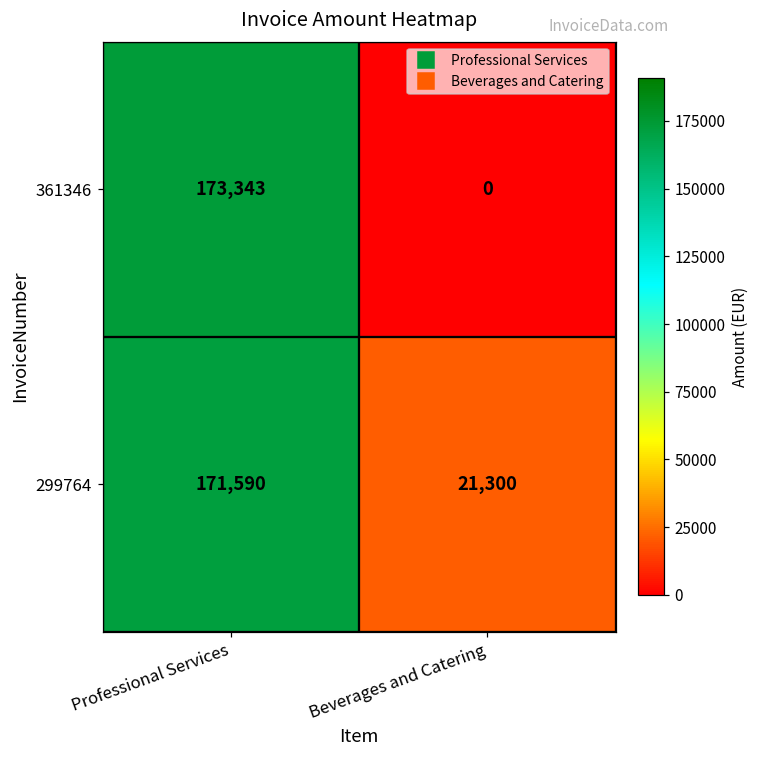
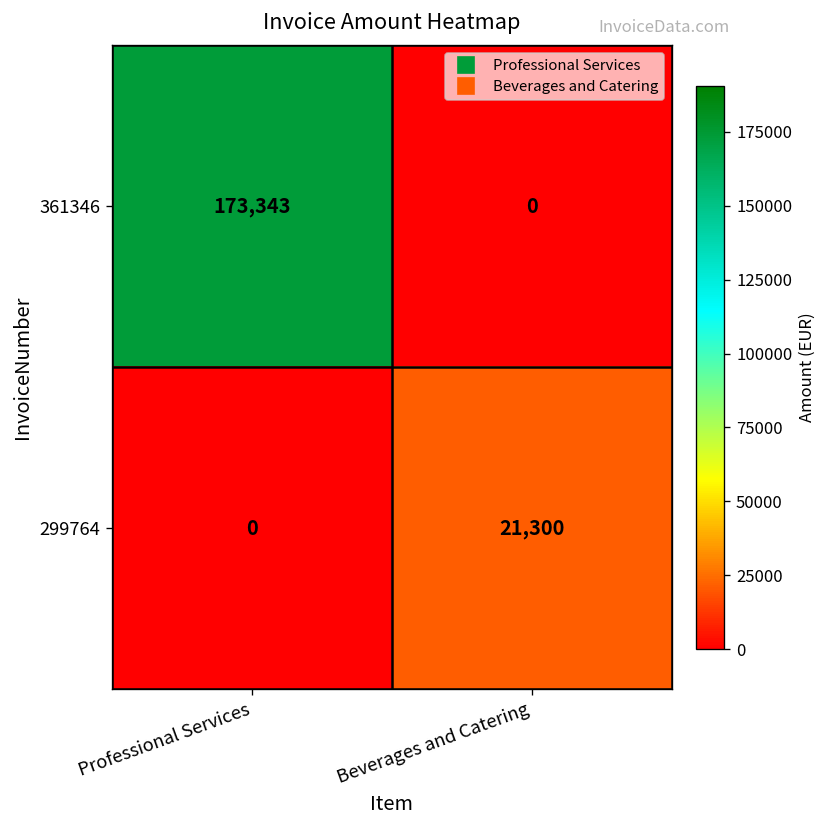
  {
    "361346": {
      "Professional Services": "173,343",
      "Beverages and Catering": "0"
    },
    "299764": {
-     "Professional Services": "171,590",
+     "Professional Services": "0",
      "Beverages and Catering": "21,300"
    }
  }
